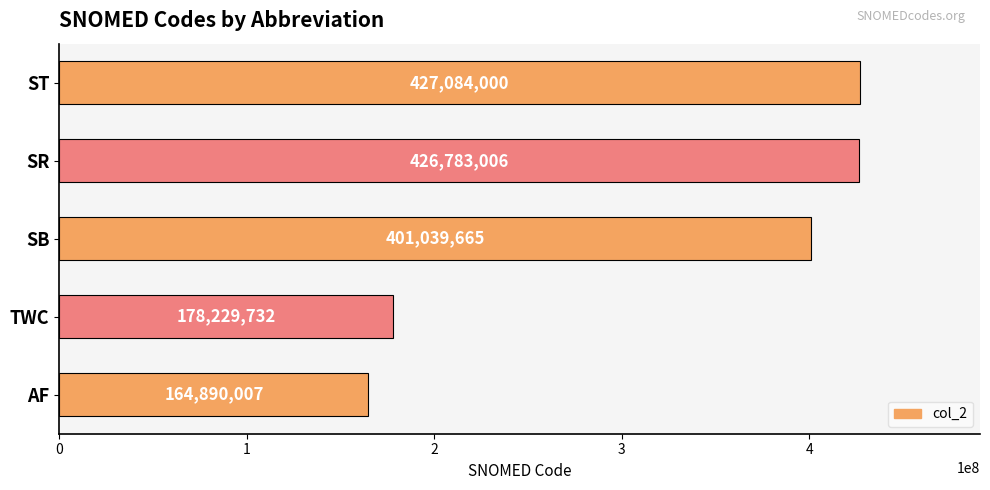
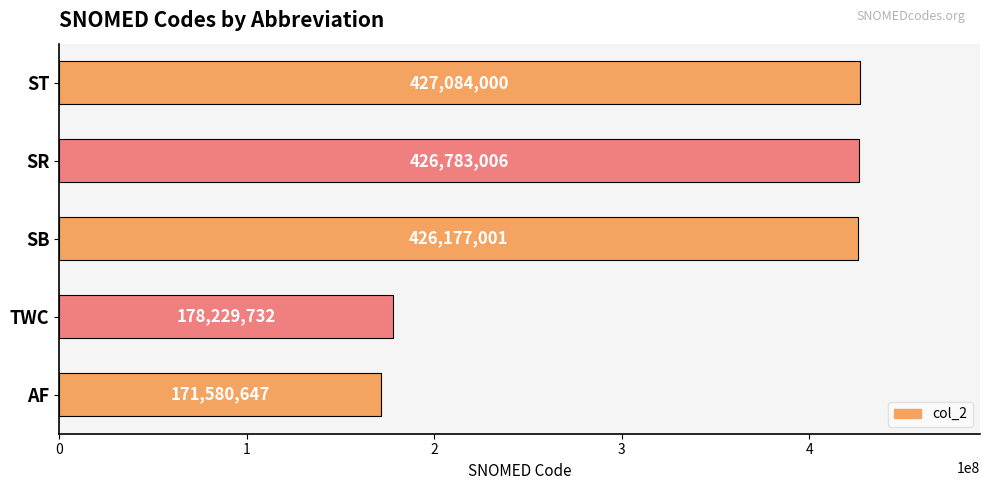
  {
    "ST": "427,084,000",
    "SR": "426,783,006",
-   "SB": "401,039,665",
+   "SB": "426,177,001",
    "TWC": "178,229,732",
-   "AF": "164,890,007"
+   "AF": "171,580,647"
  }
